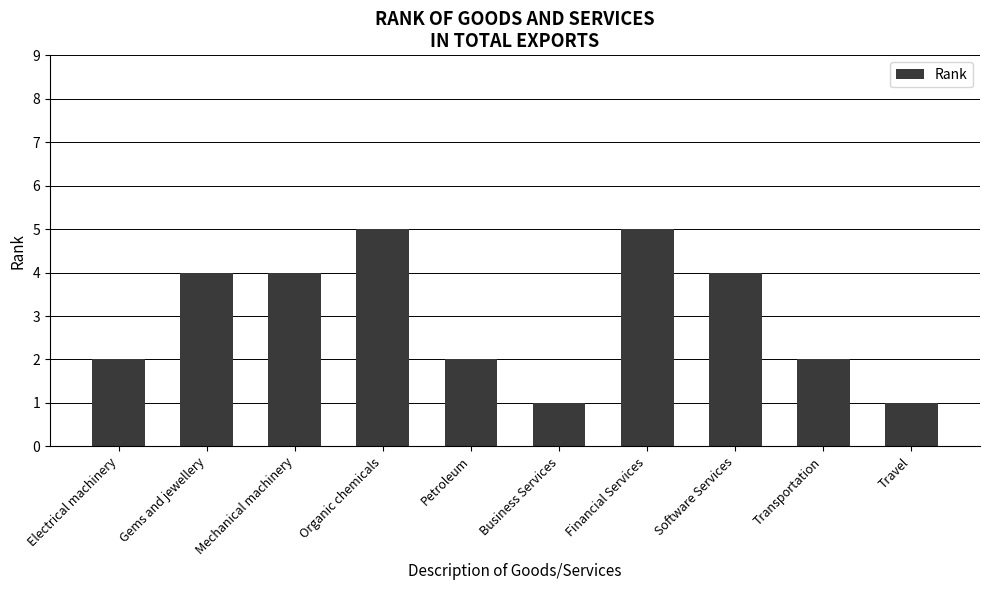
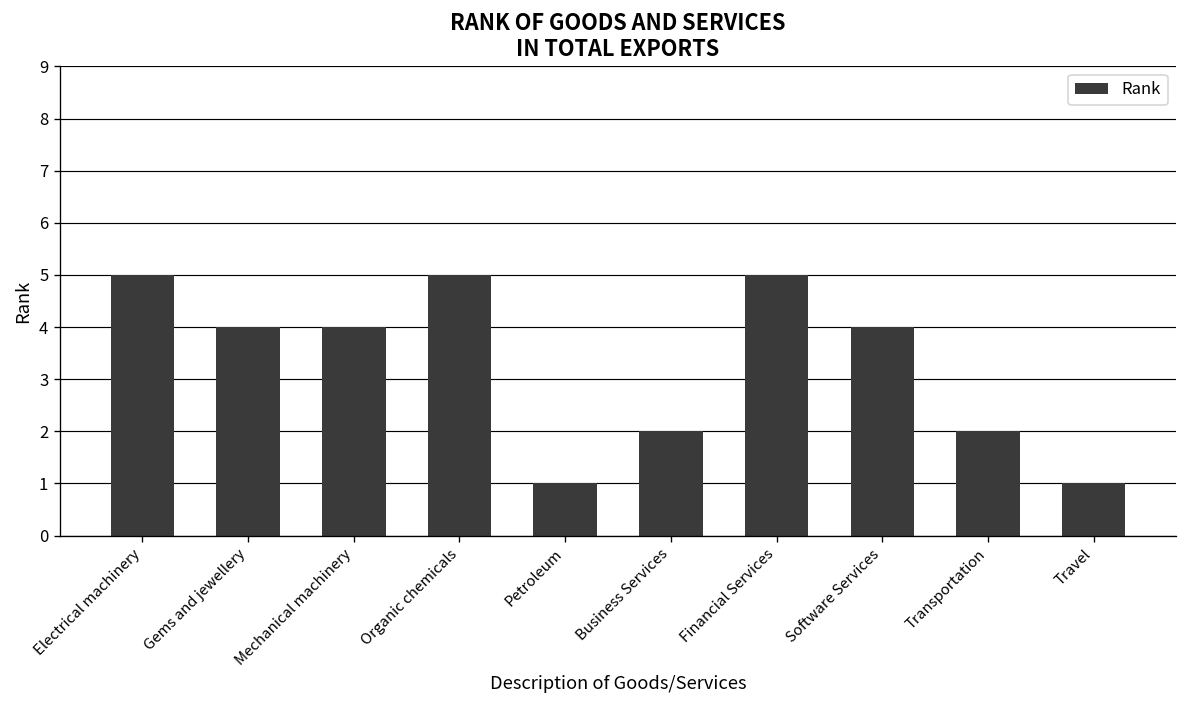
  {
-   "Electrical machinery": 2,
+   "Electrical machinery": 5,
    "Gems and jewellery": 4,
    "Mechanical machinery": 4,
    "Organic chemicals": 5,
-   "Petroleum": 2,
-   "Business Services": 1,
+   "Petroleum": 1,
+   "Business Services": 2,
    "Financial Services": 5,
    "Software Services": 4,
    "Transportation": 2,
    "Travel": 1
  }
